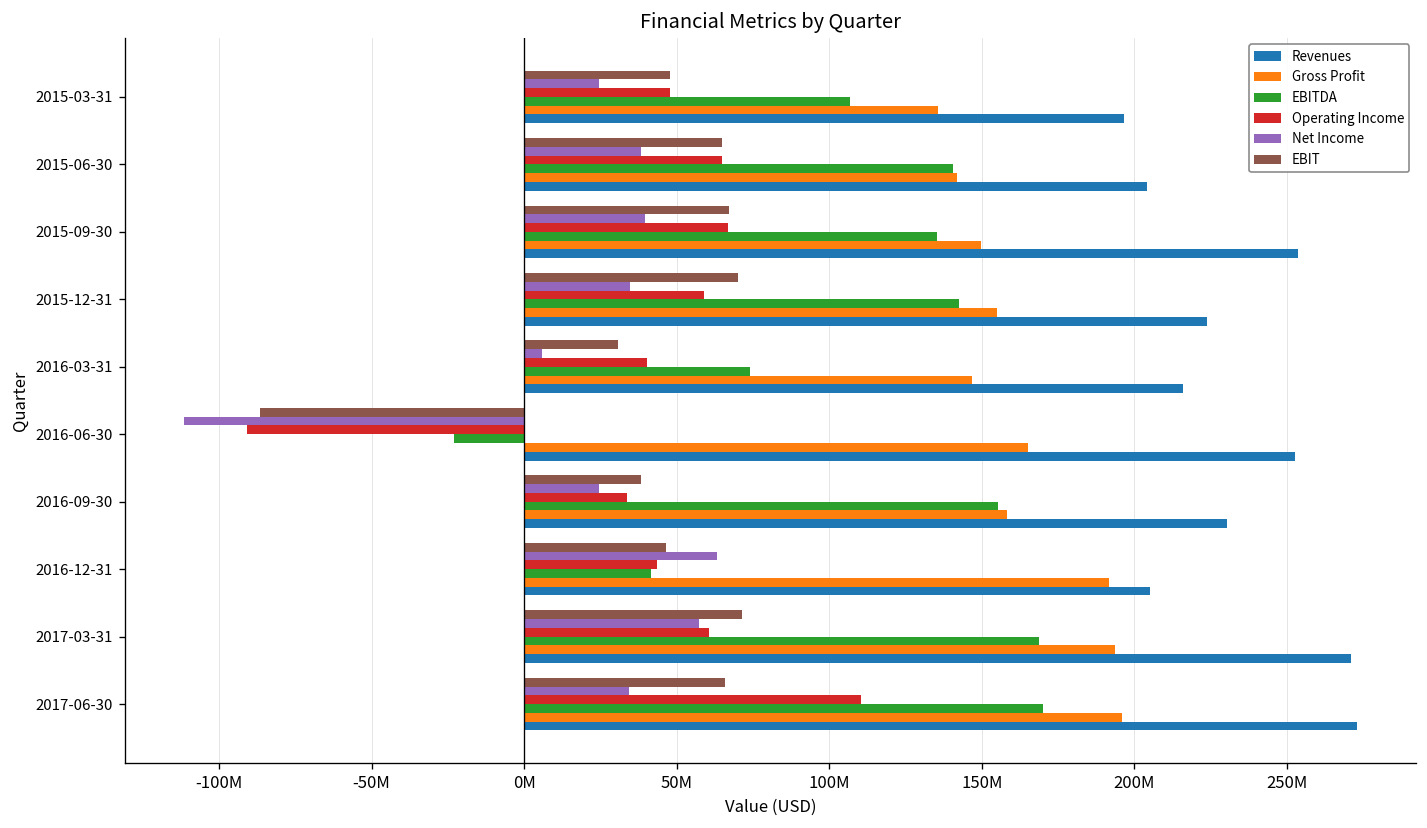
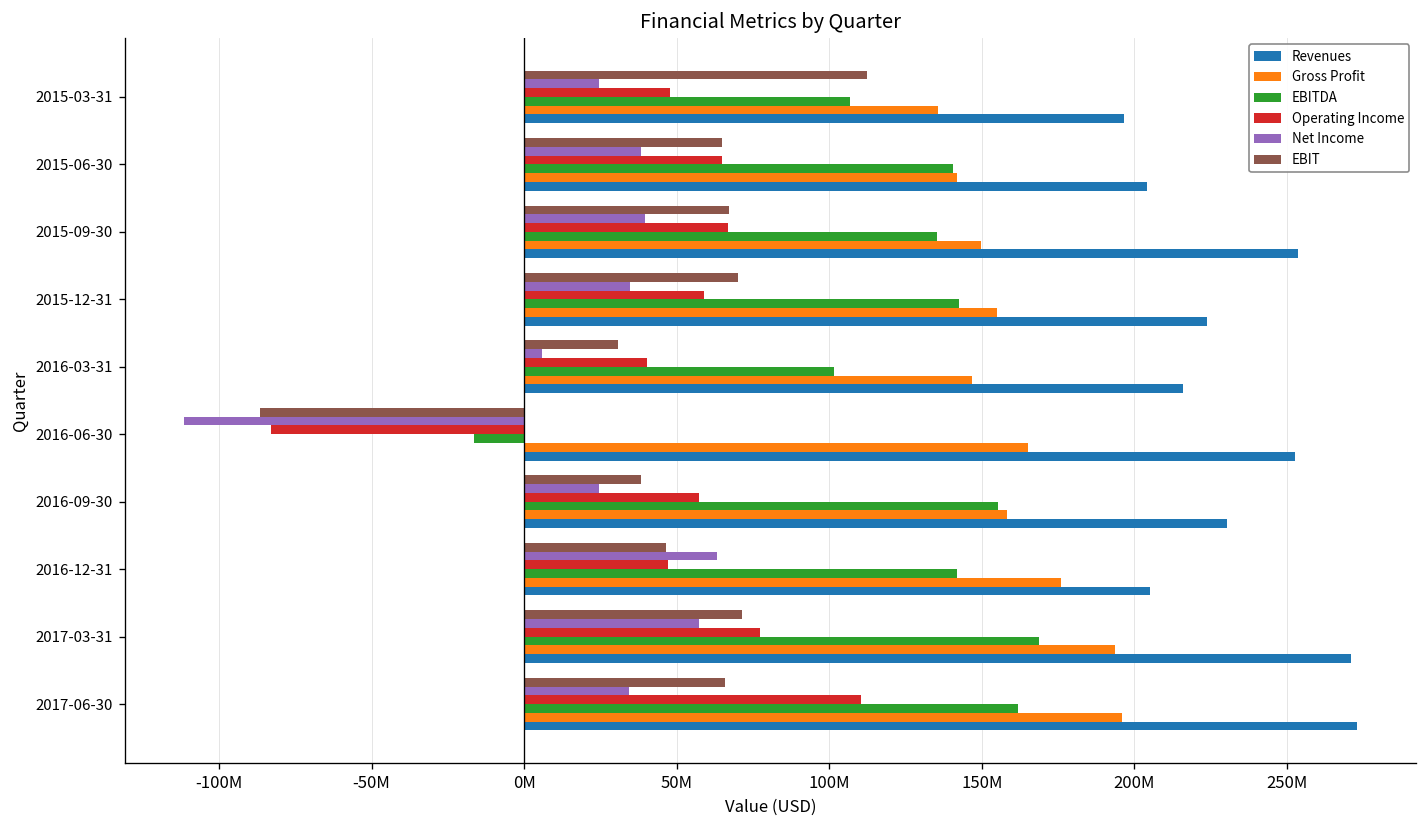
  {
    "Revenues": {
      "2015-03-31": 197000000,
      "2015-06-30": 204000000,
      "2015-09-30": 254000000,
      "2015-12-31": 224000000,
      "2016-03-31": 216000000,
      "2016-06-30": 253000000,
      "2016-09-30": 230000000,
      "2016-12-31": 205000000,
      "2017-03-31": 271000000,
      "2017-06-30": 273000000
    },
    "Gross Profit": {
      "2015-03-31": 136000000,
      "2015-06-30": 142000000,
      "2015-09-30": 150000000,
      "2015-12-31": 155000000,
      "2016-03-31": 147000000,
      "2016-06-30": 165000000,
      "2016-09-30": 158000000,
-     "2016-12-31": 192000000,
+     "2016-12-31": 176000000,
      "2017-03-31": 194000000,
      "2017-06-30": 196000000
    },
    "EBITDA": {
      "2015-03-31": 107000000,
      "2015-06-30": 141000000,
      "2015-09-30": 135000000,
      "2015-12-31": 142000000,
-     "2016-03-31": 74000000,
-     "2016-06-30": -23000000,
+     "2016-03-31": 102000000,
+     "2016-06-30": -16000000,
      "2016-09-30": 155000000,
-     "2016-12-31": 42000000,
+     "2016-12-31": 142000000,
      "2017-03-31": 169000000,
-     "2017-06-30": 170000000
+     "2017-06-30": 162000000
    },
    "Operating Income": {
      "2015-03-31": 48000000,
      "2015-06-30": 65000000,
      "2015-09-30": 67000000,
      "2015-12-31": 59000000,
      "2016-03-31": 40000000,
-     "2016-06-30": -91000000,
-     "2016-09-30": 34000000,
-     "2016-12-31": 44000000,
-     "2017-03-31": 61000000,
+     "2016-06-30": -83000000,
+     "2016-09-30": 57000000,
+     "2016-12-31": 47000000,
+     "2017-03-31": 77000000,
      "2017-06-30": 110000000
    },
    "Net Income": {
      "2015-03-31": 25000000,
      "2015-06-30": 38000000,
      "2015-09-30": 40000000,
      "2015-12-31": 35000000,
      "2016-03-31": 6000000,
      "2016-06-30": -112000000,
      "2016-09-30": 24000000,
      "2016-12-31": 63000000,
      "2017-03-31": 57000000,
      "2017-06-30": 34000000
    },
    "EBIT": {
-     "2015-03-31": 48000000,
+     "2015-03-31": 112000000,
      "2015-06-30": 65000000,
      "2015-09-30": 67000000,
      "2015-12-31": 70000000,
      "2016-03-31": 31000000,
      "2016-06-30": -87000000,
      "2016-09-30": 38000000,
      "2016-12-31": 47000000,
      "2017-03-31": 71000000,
      "2017-06-30": 66000000
    }
  }
